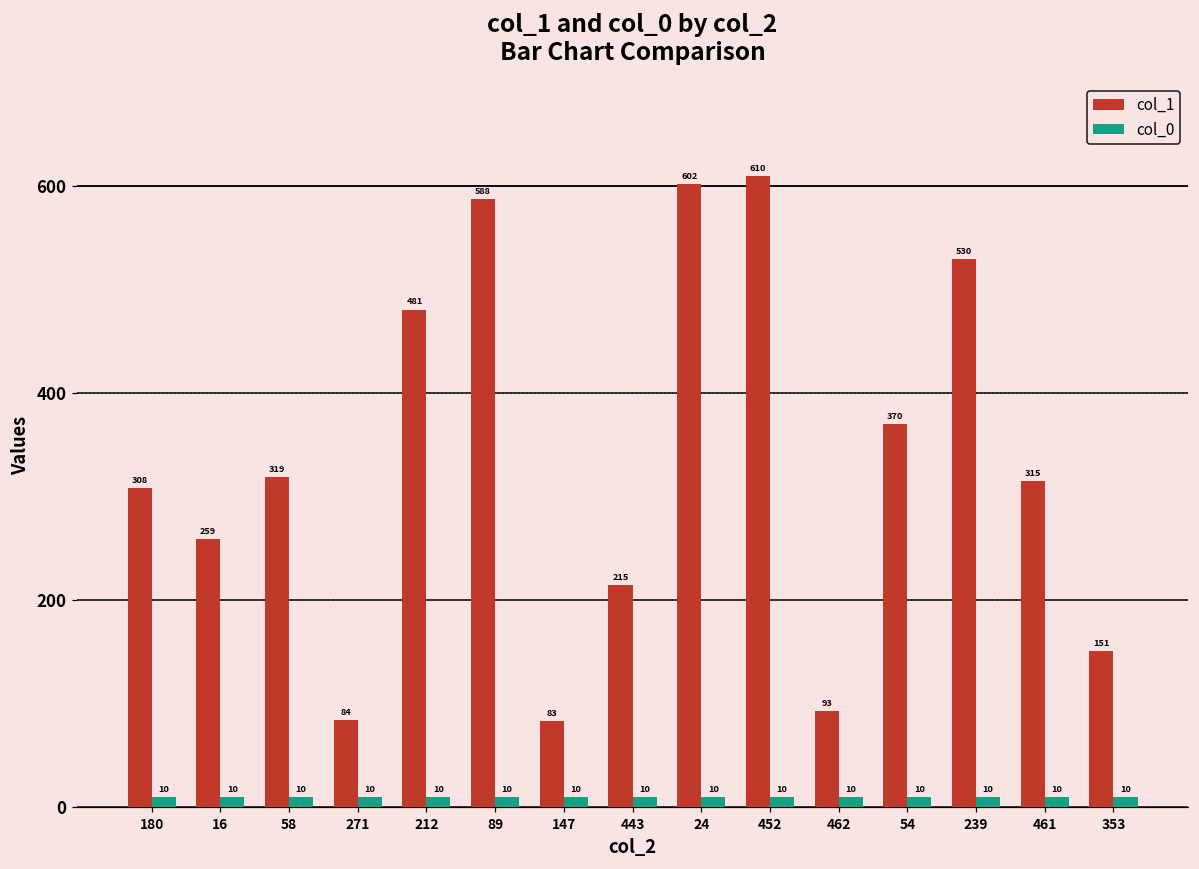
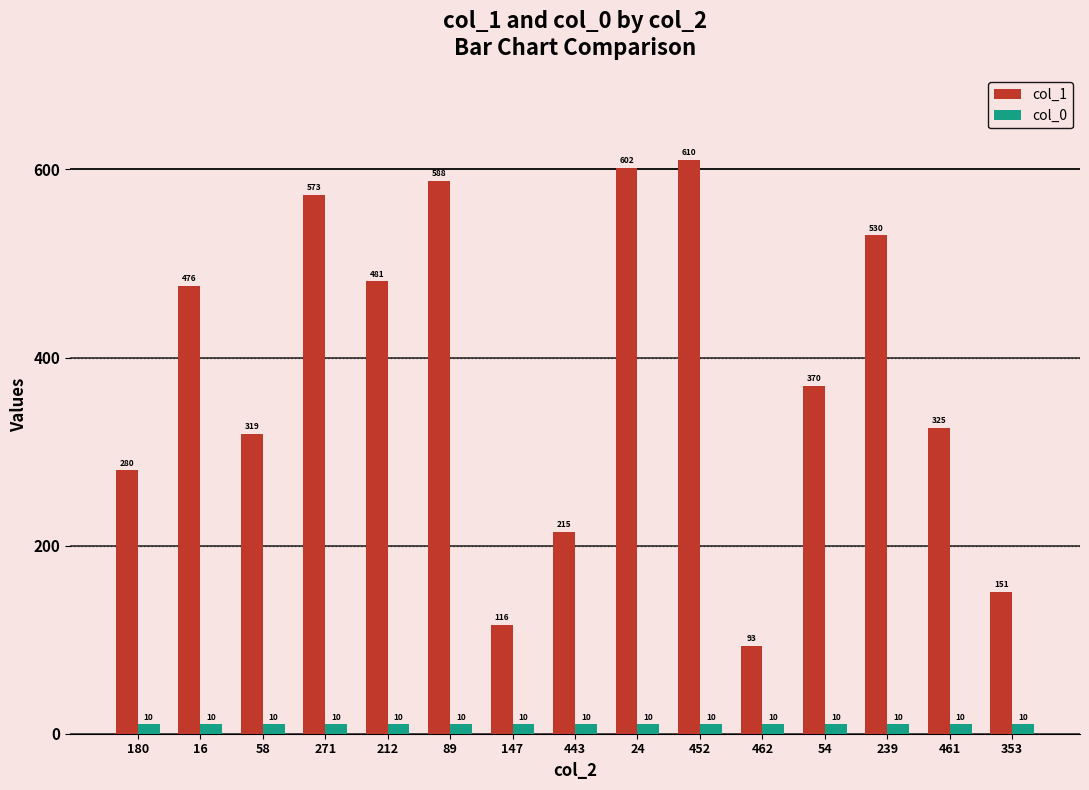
  {
    "col_1": {
-     "180": 308,
-     "16": 259,
+     "180": 280,
+     "16": 476,
      "58": 319,
-     "271": 84,
+     "271": 573,
      "212": 481,
      "89": 588,
-     "147": 83,
+     "147": 116,
      "443": 215,
      "24": 602,
      "452": 610,
      "462": 93,
      "54": 370,
      "239": 530,
-     "461": 315,
+     "461": 325,
      "353": 151
    },
    "col_0": {
      "180": 10,
      "16": 10,
      "58": 10,
      "271": 10,
      "212": 10,
      "89": 10,
      "147": 10,
      "443": 10,
      "24": 10,
      "452": 10,
      "462": 10,
      "54": 10,
      "239": 10,
      "461": 10,
      "353": 10
    }
  }
